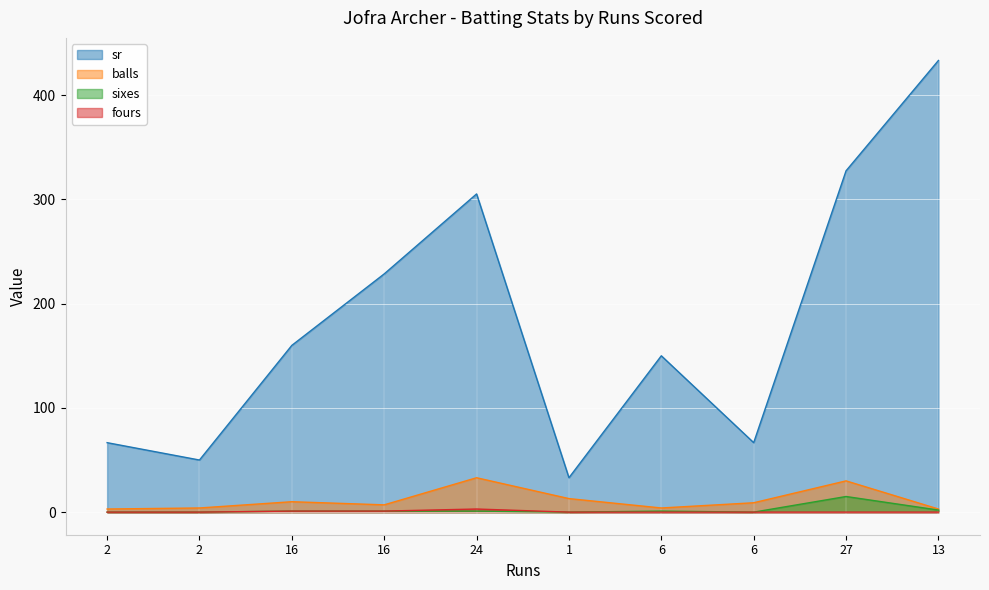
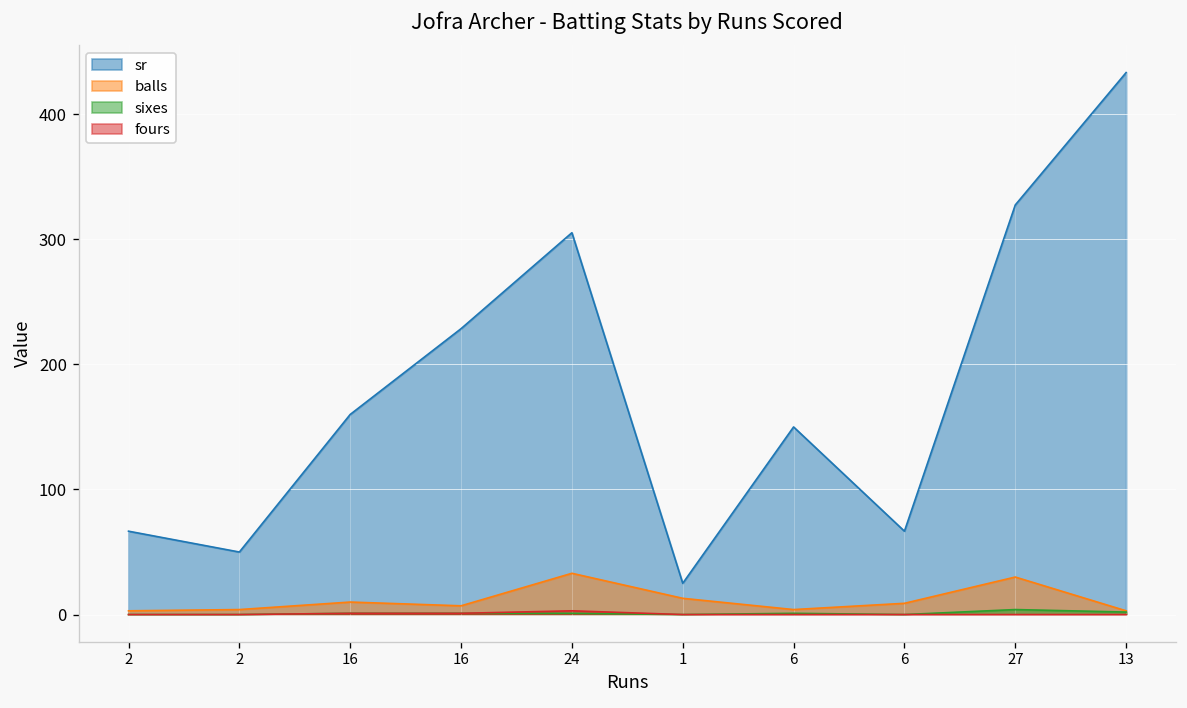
  {
    "sr": {
      "24": 305,
-     "1": 33,
+     "1": 25,
      "27": 328,
      "13": 433
    },
    "balls": {
      "24": 33,
      "1": 13,
      "27": 30
    },
    "sixes": {
-     "27": 15
+     "27": 4
    },
    "fours": {
      "27": 0
    }
  }
